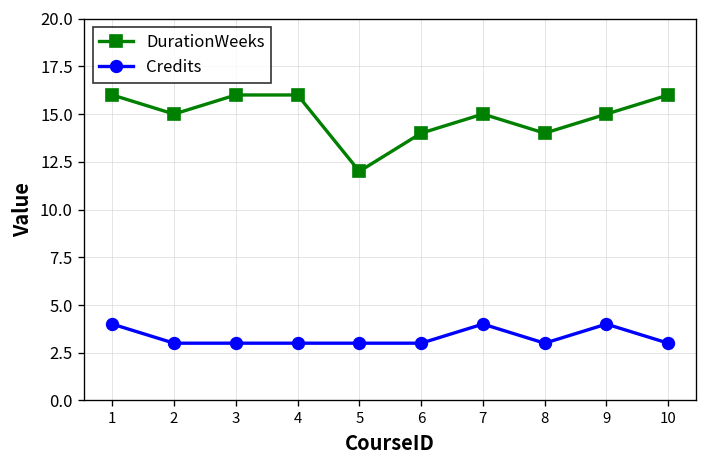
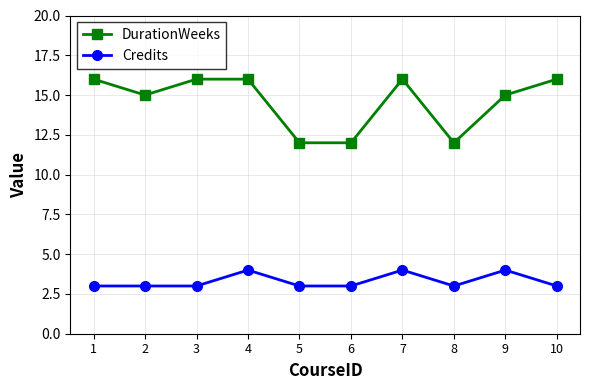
  {
    "DurationWeeks": {
      "1": 16,
      "2": 15,
      "3": 16,
      "4": 16,
      "5": 12,
-     "6": 14,
-     "7": 15,
-     "8": 14,
+     "6": 12,
+     "7": 16,
+     "8": 12,
      "9": 15,
      "10": 16
    },
    "Credits": {
-     "1": 4,
+     "1": 3,
      "2": 3,
      "3": 3,
-     "4": 3,
+     "4": 4,
      "5": 3,
      "6": 3,
      "7": 4,
      "8": 3,
      "9": 4,
      "10": 3
    }
  }
